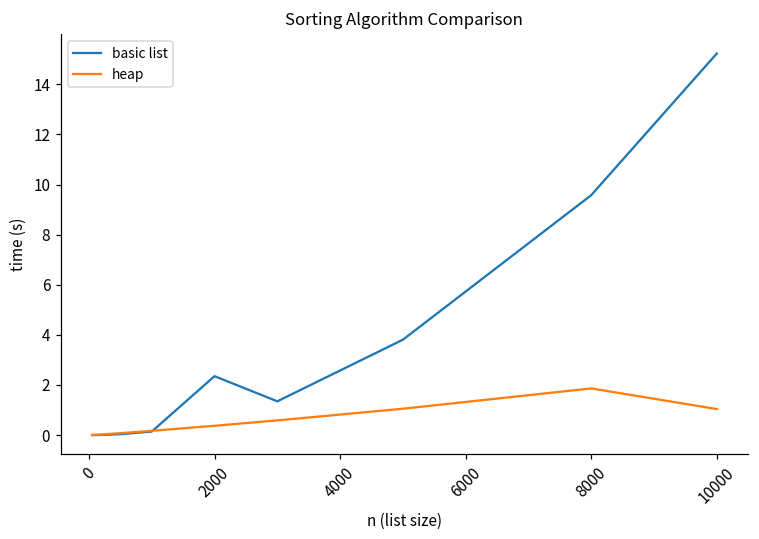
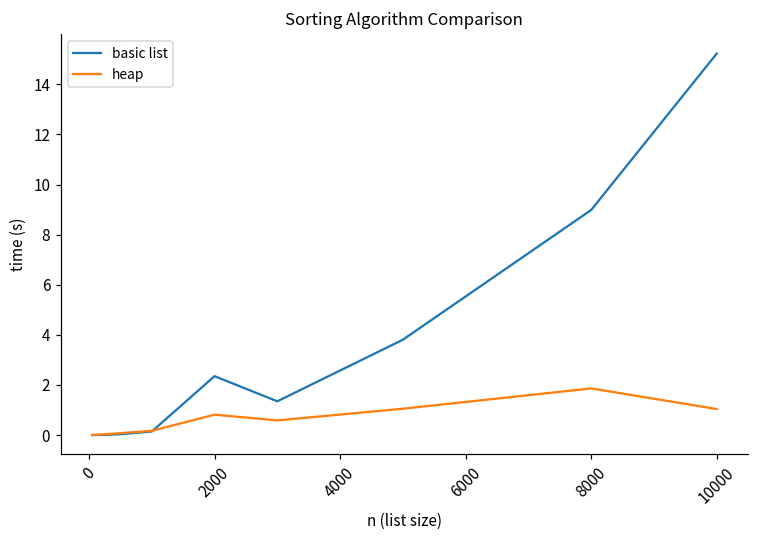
  {
    "basic list": {
      "2000": 2.4,
-     "8000": 9.6,
+     "8000": 9.0,
      "10000": 15.2
    },
    "heap": {
-     "2000": 0.4,
+     "2000": 0.8,
      "8000": 1.9,
      "10000": 1.0
    }
  }
